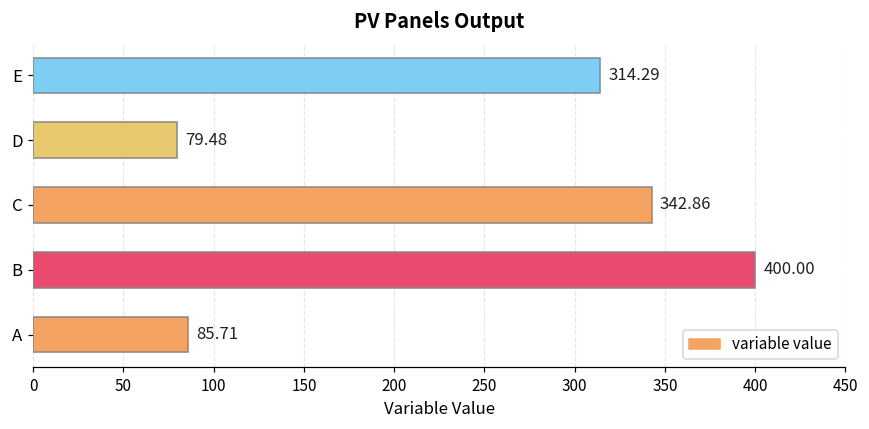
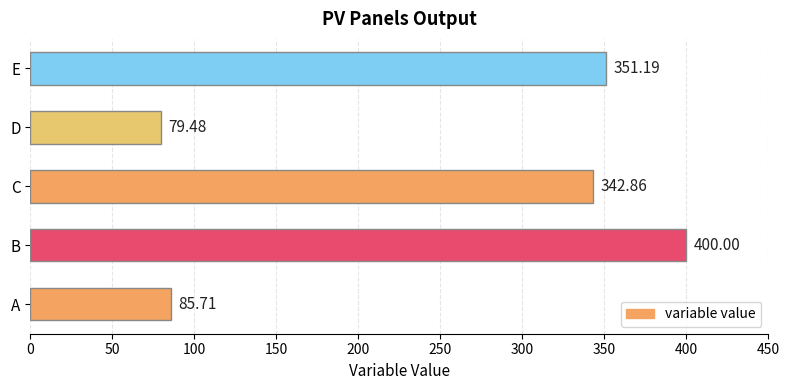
  {
-   "E": 314.29,
+   "E": 351.19,
    "D": 79.48,
    "C": 342.86,
    "B": 400.00,
    "A": 85.71
  }
